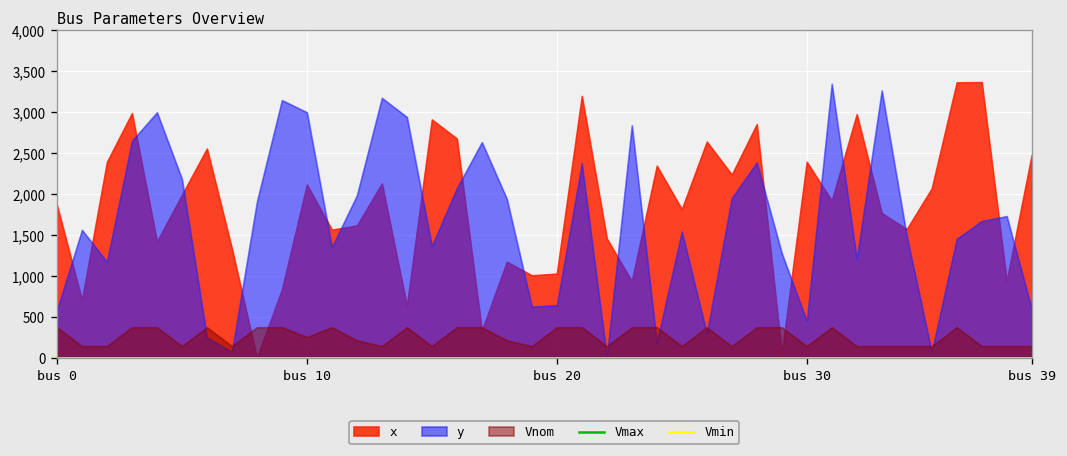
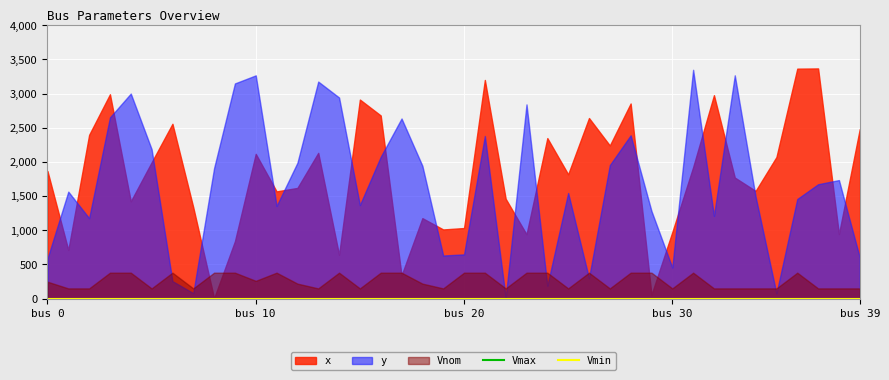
  {
    "Vmin": {
      "bus 0": "0",
      "bus 10": "0",
      "bus 20": "0",
      "bus 30": "0",
      "bus 39": "0"
    },
    "x": {
      "bus 0": "1,900",
      "bus 10": "2,100",
      "bus 20": "1,000",
-     "bus 30": "2,400",
+     "bus 30": "1,000",
      "bus 39": "2,500"
    },
    "y": {
      "bus 0": "600",
-     "bus 10": "3,000",
+     "bus 10": "3,300",
      "bus 20": "600",
      "bus 30": "500",
      "bus 39": "600"
    },
    "Vnom": {
-     "bus 0": "400",
+     "bus 0": "200",
      "bus 10": "300",
      "bus 20": "400",
      "bus 30": "200",
      "bus 39": "200"
    }
  }
